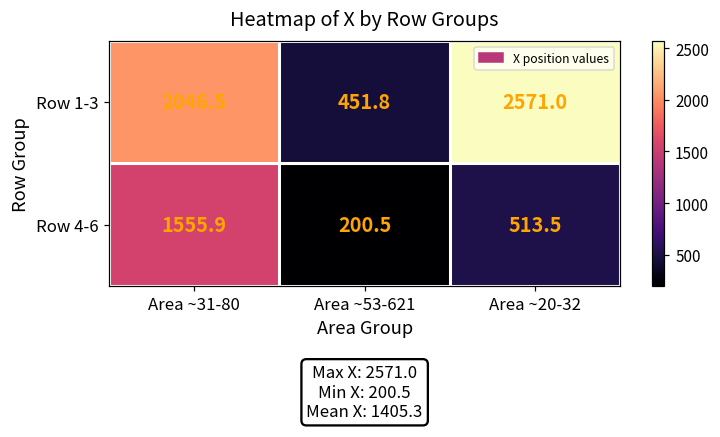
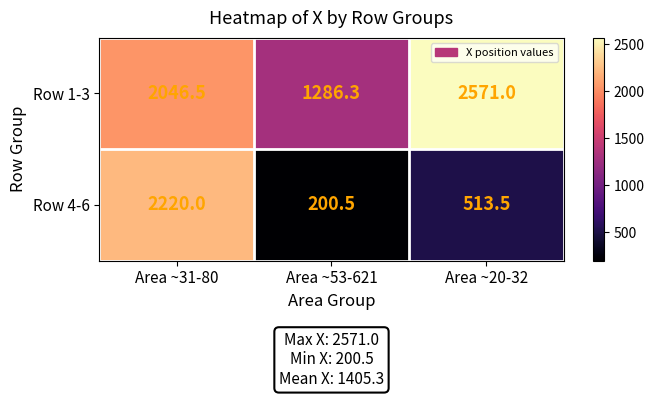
  {
    "Row 1-3": {
      "Area ~31-80": 2046.5,
-     "Area ~53-621": 451.8,
+     "Area ~53-621": 1286.3,
      "Area ~20-32": 2571.0
    },
    "Row 4-6": {
-     "Area ~31-80": 1555.9,
+     "Area ~31-80": 2220.0,
      "Area ~53-621": 200.5,
      "Area ~20-32": 513.5
    }
  }
